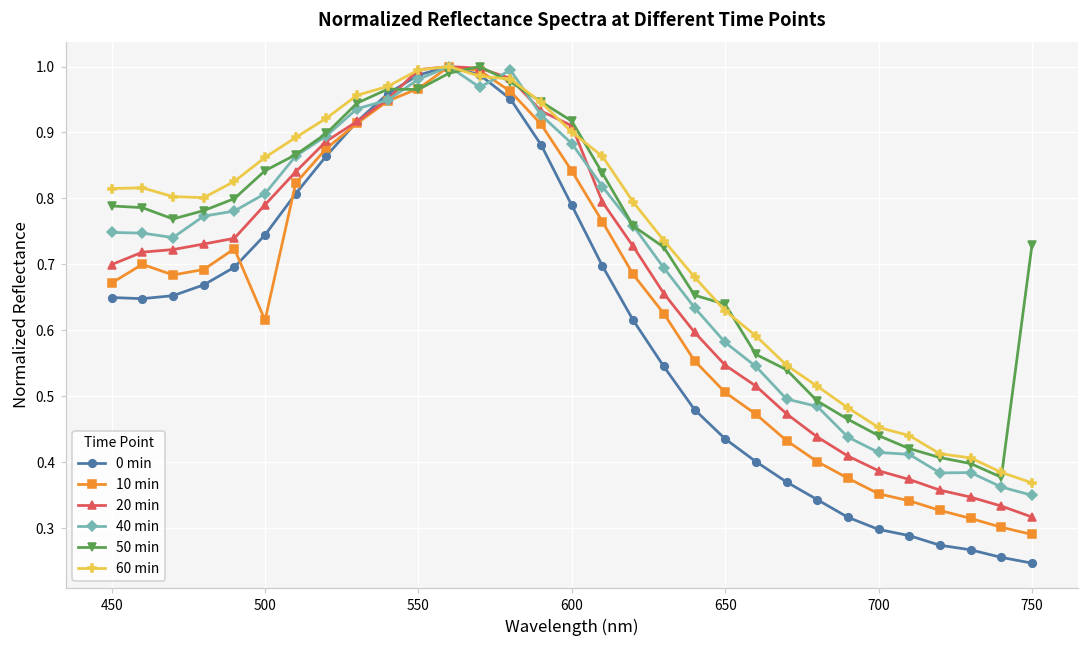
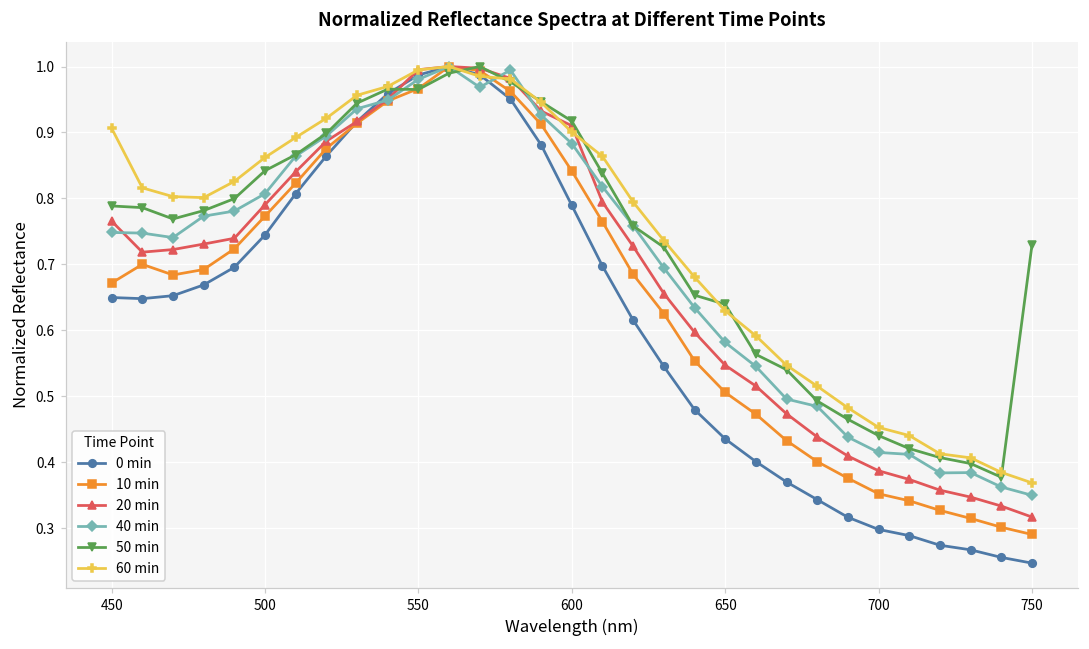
  {
    "0 min": {
      "450": 0.65,
      "500": 0.74,
      "550": 0.99,
      "600": 0.79,
      "650": 0.44,
      "700": 0.30,
      "750": 0.25
    },
    "10 min": {
      "450": 0.67,
-     "500": 0.62,
+     "500": 0.77,
      "600": 0.84,
      "650": 0.51,
      "700": 0.35,
      "750": 0.29
    },
    "20 min": {
-     "450": 0.70,
+     "450": 0.77,
      "500": 0.79,
      "600": 0.91,
      "650": 0.55,
      "700": 0.39,
      "750": 0.32
    },
    "40 min": {
      "450": 0.75,
      "500": 0.81,
      "550": 0.98,
      "600": 0.88,
      "650": 0.58,
      "700": 0.41,
      "750": 0.35
    },
    "50 min": {
      "450": 0.79,
      "500": 0.84,
      "600": 0.92,
      "650": 0.64,
      "700": 0.44,
      "750": 0.73
    },
    "60 min": {
-     "450": 0.81,
+     "450": 0.91,
      "500": 0.86,
      "600": 0.90,
      "650": 0.63,
      "700": 0.45,
      "750": 0.37
    }
  }
